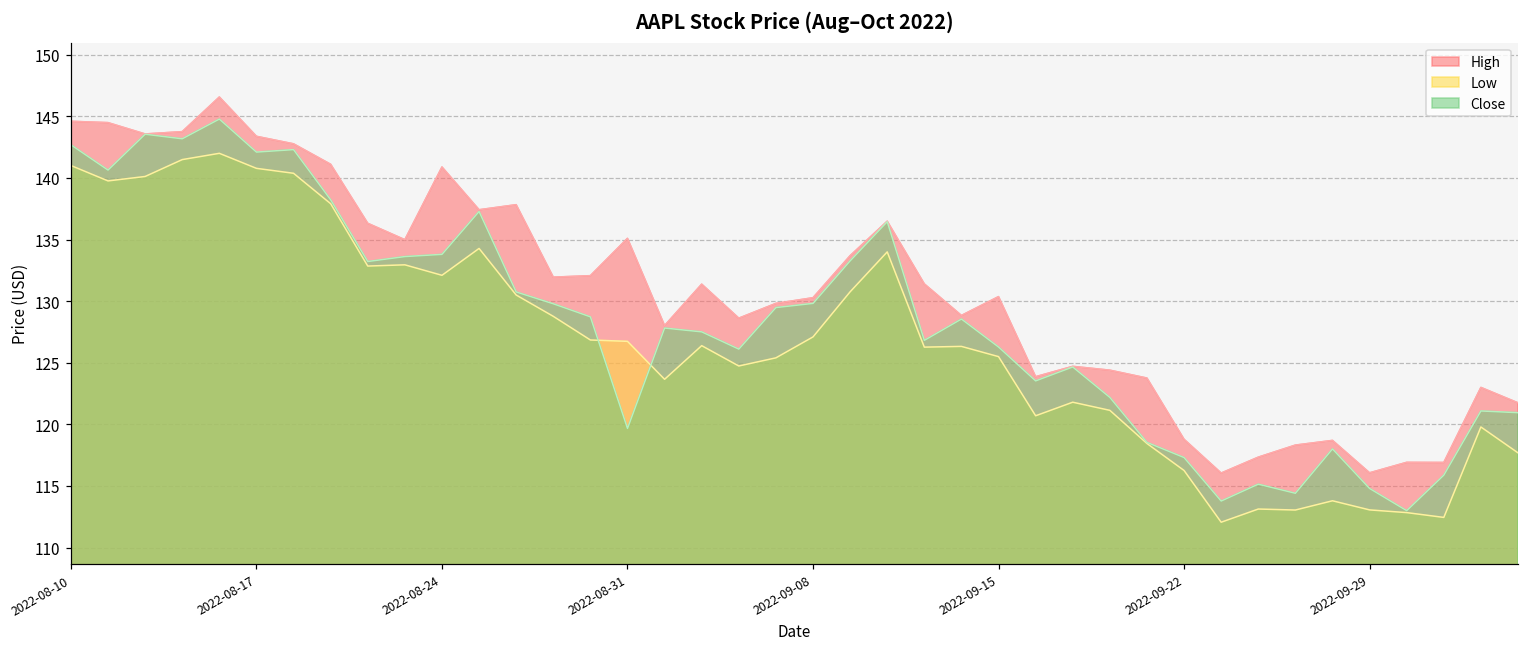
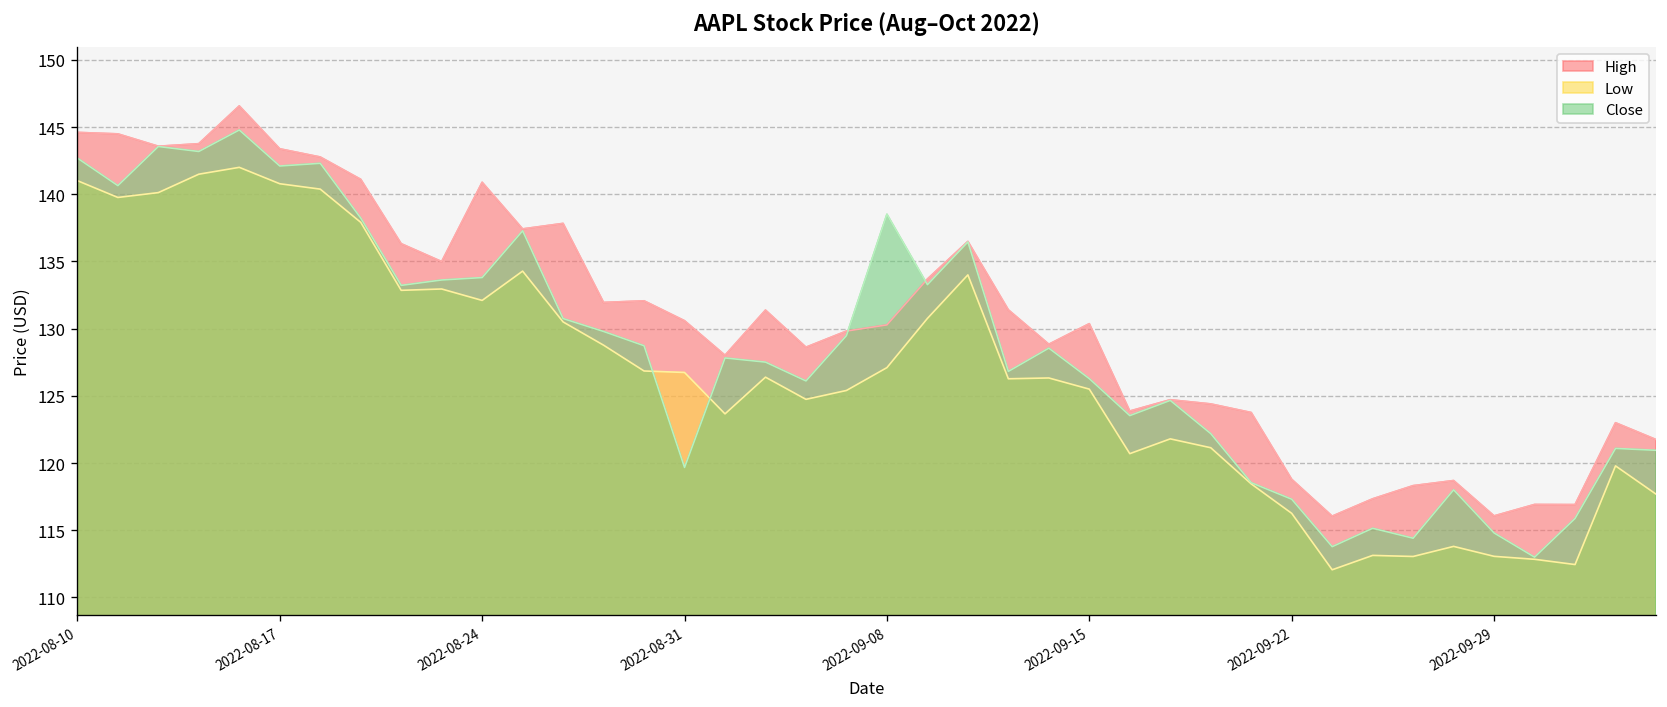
  {
    "High": {
      "2022-08-10": 144.6,
      "2022-08-17": 143.4,
      "2022-08-24": 140.9,
-     "2022-08-31": 135.1,
+     "2022-08-31": 130.6,
      "2022-09-08": 130.3,
      "2022-09-15": 130.4,
      "2022-09-22": 118.8,
      "2022-09-29": 116.1
    },
    "Low": {
      "2022-08-10": 141.0,
      "2022-08-17": 140.8,
      "2022-08-24": 132.1,
      "2022-08-31": 126.7,
      "2022-09-08": 127.1,
      "2022-09-15": 125.5,
      "2022-09-22": 116.3,
      "2022-09-29": 113.1
    },
    "Close": {
      "2022-08-10": 142.7,
      "2022-08-17": 142.1,
      "2022-08-24": 133.8,
      "2022-08-31": 119.7,
-     "2022-09-08": 129.8,
+     "2022-09-08": 138.5,
      "2022-09-15": 126.3,
      "2022-09-22": 117.3,
      "2022-09-29": 114.8
    }
  }
